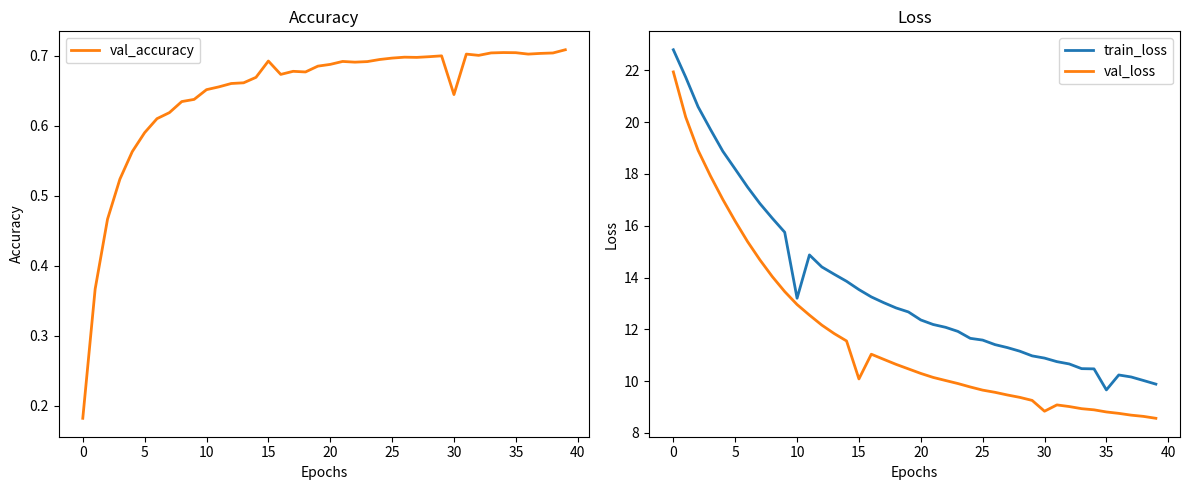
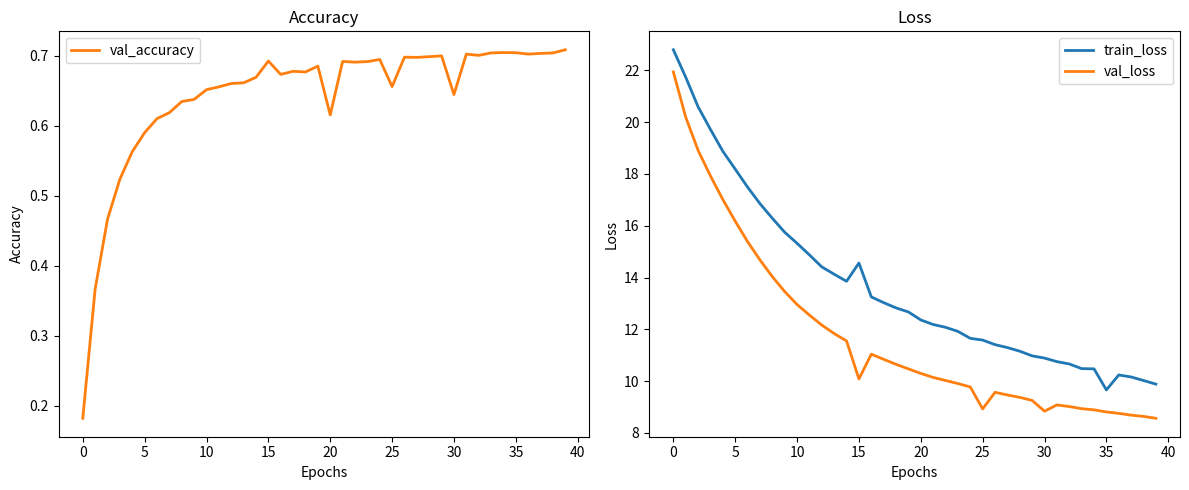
  {
    "Accuracy": {
      "0": 0.18,
      "5": 0.59,
      "10": 0.65,
      "15": 0.69,
-     "20": 0.69,
-     "25": 0.70,
+     "20": 0.62,
+     "25": 0.66,
      "30": 0.64,
      "35": 0.70
    },
    "Loss": {
      "train_loss": {
        "0": 22.8,
        "5": 18.2,
-       "10": 13.2,
-       "15": 13.5,
+       "10": 15.3,
+       "15": 14.6,
        "20": 12.4,
        "25": 11.6,
        "30": 10.9,
        "35": 9.7
      },
      "val_loss": {
        "0": 21.9,
        "5": 16.2,
        "10": 13.0,
        "15": 10.1,
        "20": 10.3,
-       "25": 9.7,
+       "25": 8.9,
        "30": 8.8,
        "35": 8.8
      }
    }
  }
